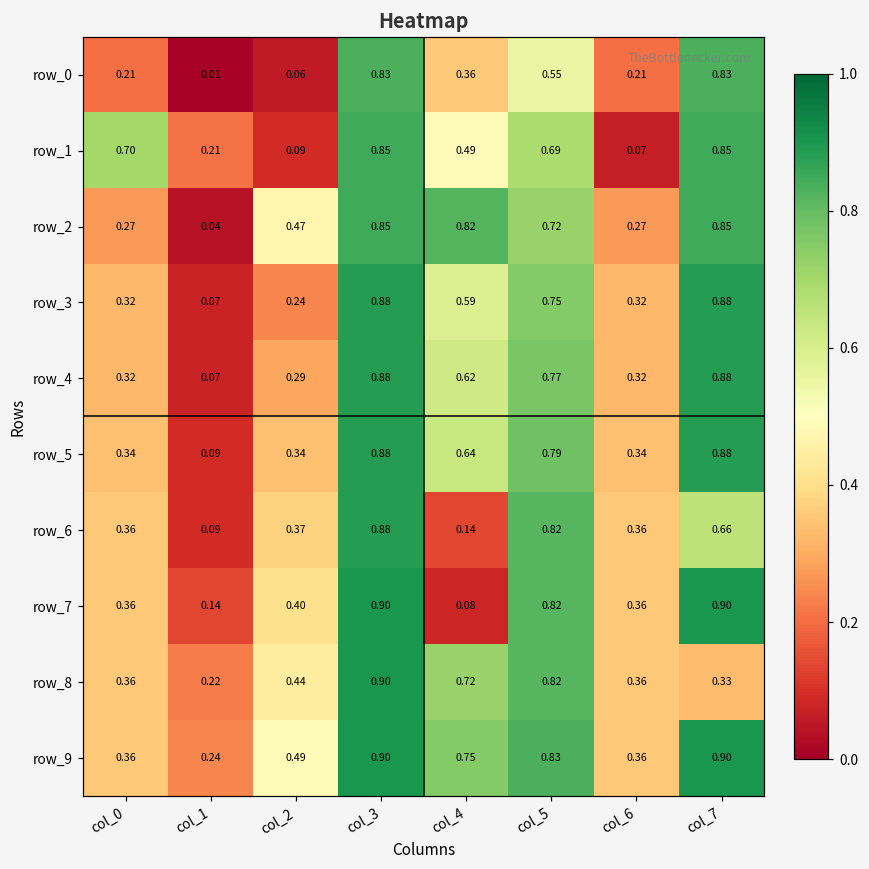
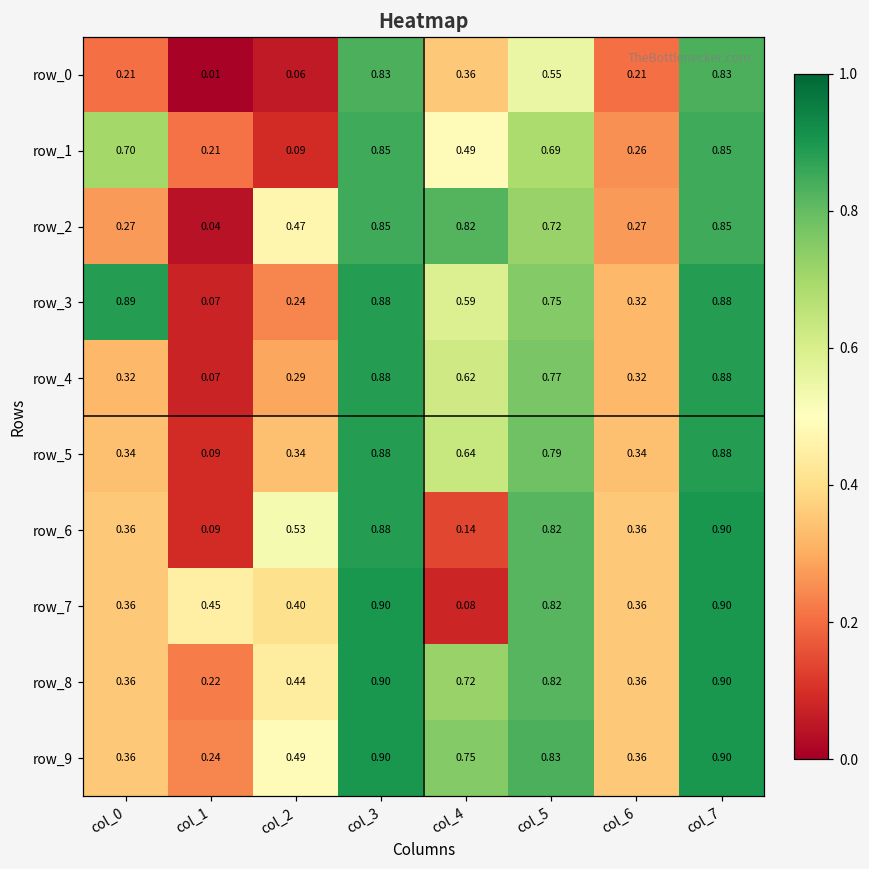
  {
    "row_0": {
      "col_0": 0.21,
      "col_1": 0.01,
      "col_2": 0.06,
      "col_3": 0.83,
      "col_4": 0.36,
      "col_5": 0.55,
      "col_6": 0.21
    },
    "row_1": {
      "col_0": 0.70,
      "col_1": 0.21,
      "col_2": 0.09,
      "col_3": 0.85,
      "col_4": 0.49,
      "col_5": 0.69,
-     "col_6": 0.07,
+     "col_6": 0.26,
      "col_7": 0.85
    },
    "row_2": {
      "col_0": 0.27,
      "col_1": 0.04,
      "col_2": 0.47,
      "col_3": 0.85,
      "col_4": 0.82,
      "col_5": 0.72,
      "col_6": 0.27,
      "col_7": 0.85
    },
    "row_3": {
-     "col_0": 0.32,
+     "col_0": 0.89,
      "col_1": 0.07,
      "col_2": 0.24,
      "col_3": 0.88,
      "col_4": 0.59,
      "col_5": 0.75,
      "col_6": 0.32,
      "col_7": 0.88
    },
    "row_4": {
      "col_0": 0.32,
      "col_1": 0.07,
      "col_2": 0.29,
      "col_3": 0.88,
      "col_4": 0.62,
      "col_5": 0.77,
      "col_6": 0.32,
      "col_7": 0.88
    },
    "row_5": {
      "col_0": 0.34,
      "col_1": 0.09,
      "col_2": 0.34,
      "col_3": 0.88,
      "col_4": 0.64,
      "col_5": 0.79,
      "col_6": 0.34,
      "col_7": 0.88
    },
    "row_6": {
      "col_0": 0.36,
      "col_1": 0.09,
-     "col_2": 0.37,
+     "col_2": 0.53,
      "col_3": 0.88,
      "col_4": 0.14,
      "col_5": 0.82,
      "col_6": 0.36,
-     "col_7": 0.66
+     "col_7": 0.90
    },
    "row_7": {
      "col_0": 0.36,
-     "col_1": 0.14,
+     "col_1": 0.45,
      "col_2": 0.40,
      "col_3": 0.90,
      "col_4": 0.08,
      "col_5": 0.82,
      "col_6": 0.36,
      "col_7": 0.90
    },
    "row_8": {
      "col_0": 0.36,
      "col_1": 0.22,
      "col_2": 0.44,
      "col_3": 0.90,
      "col_4": 0.72,
      "col_5": 0.82,
      "col_6": 0.36,
-     "col_7": 0.33
+     "col_7": 0.90
    },
    "row_9": {
      "col_0": 0.36,
      "col_1": 0.24,
      "col_2": 0.49,
      "col_3": 0.90,
      "col_4": 0.75,
      "col_5": 0.83,
      "col_6": 0.36,
      "col_7": 0.90
    }
  }
